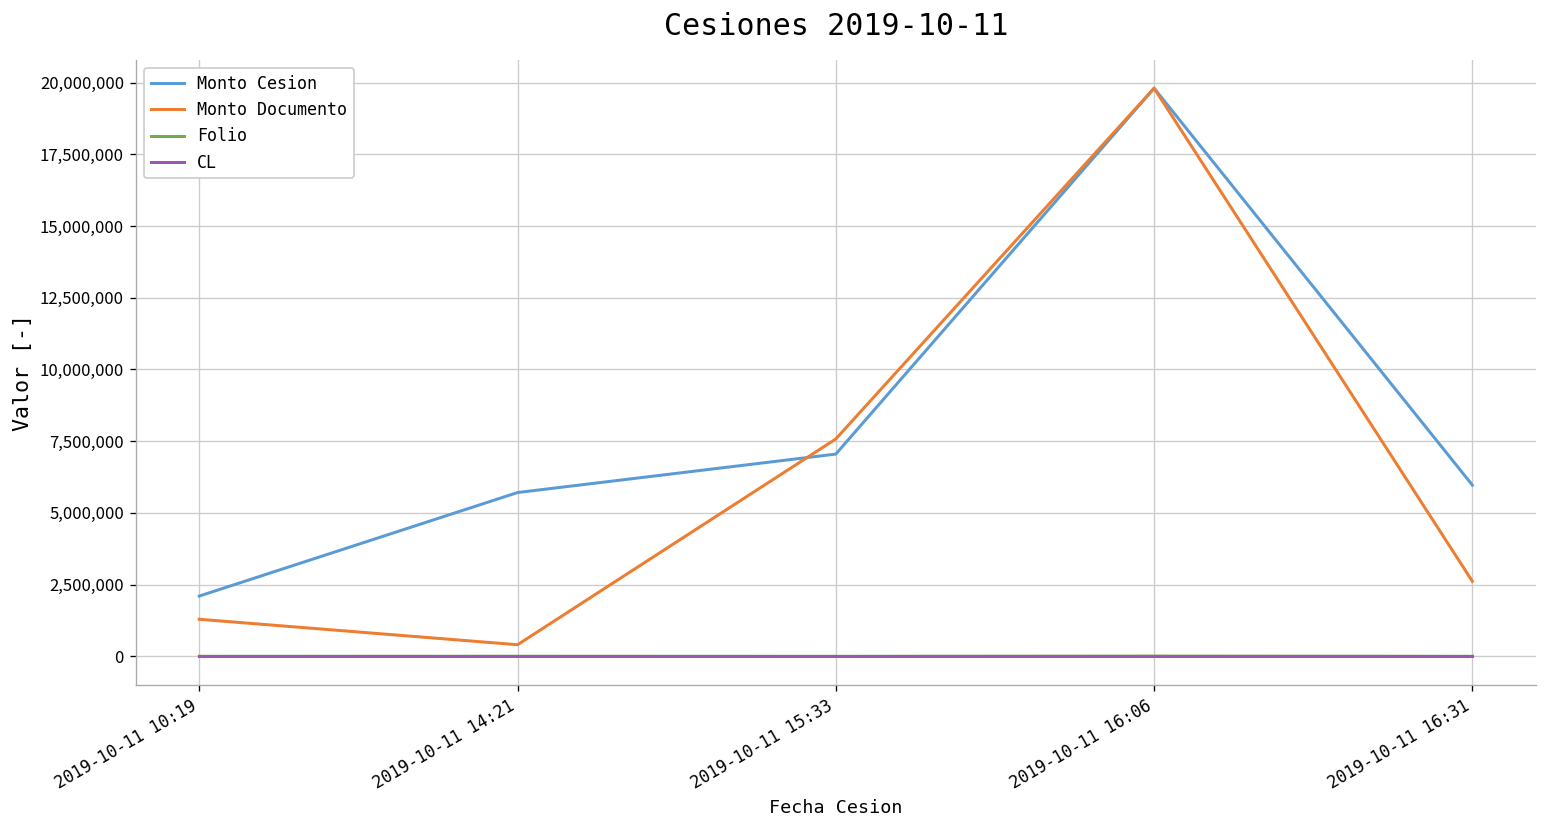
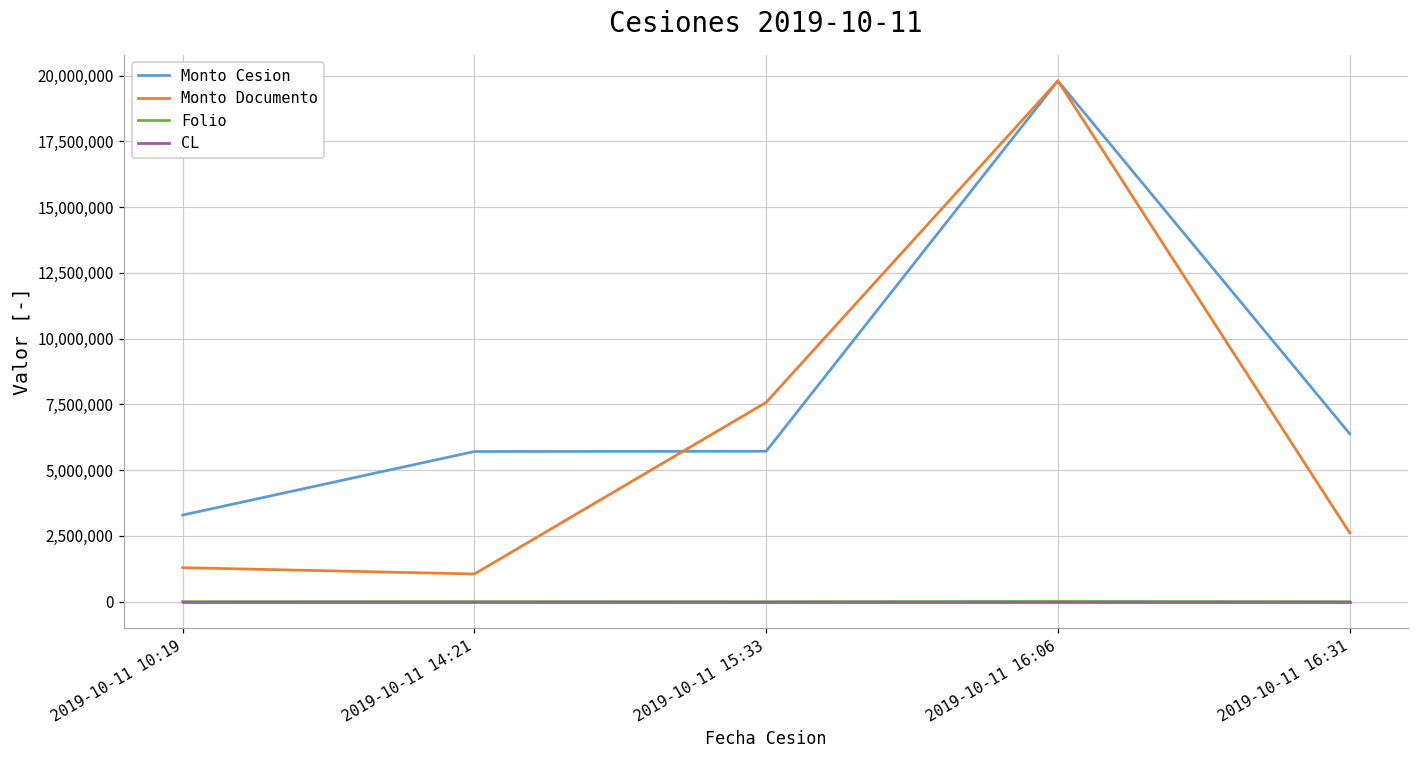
  {
    "Monto Cesion": {
-     "2019-10-11 10:19": "2,100,000",
+     "2019-10-11 10:19": "3,300,000",
      "2019-10-11 14:21": "5,700,000",
-     "2019-10-11 15:33": "7,000,000",
-     "2019-10-11 16:31": "6,000,000"
+     "2019-10-11 15:33": "5,700,000",
+     "2019-10-11 16:31": "6,400,000"
    },
    "Monto Documento": {
      "2019-10-11 10:19": "1,300,000",
-     "2019-10-11 14:21": "400,000",
+     "2019-10-11 14:21": "1,100,000",
      "2019-10-11 15:33": "7,600,000",
      "2019-10-11 16:31": "2,600,000"
    },
    "CL": {
      "2019-10-11 10:19": "0",
      "2019-10-11 14:21": "0",
      "2019-10-11 15:33": "0",
      "2019-10-11 16:06": "0",
      "2019-10-11 16:31": "0"
    }
  }
